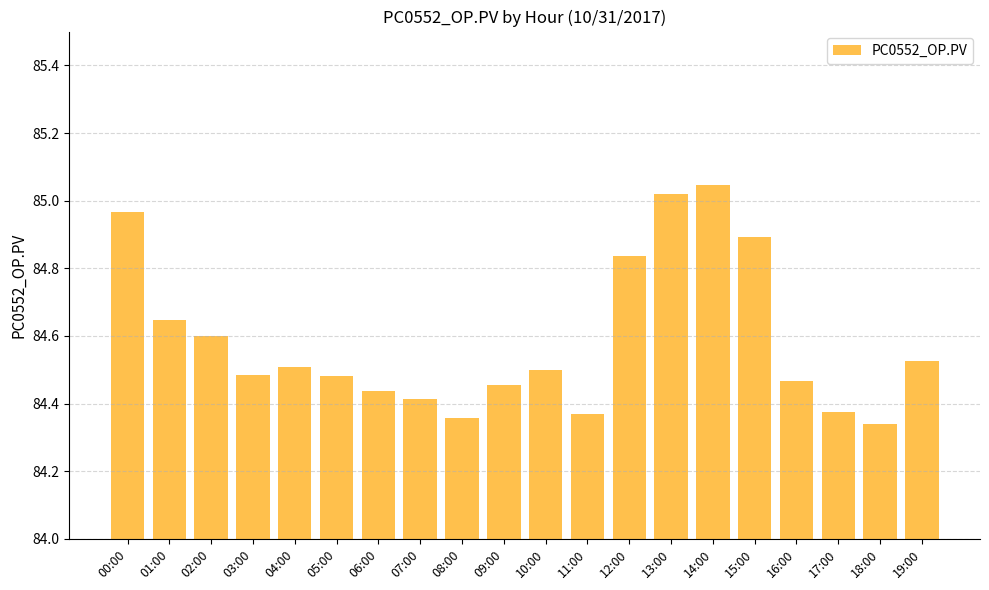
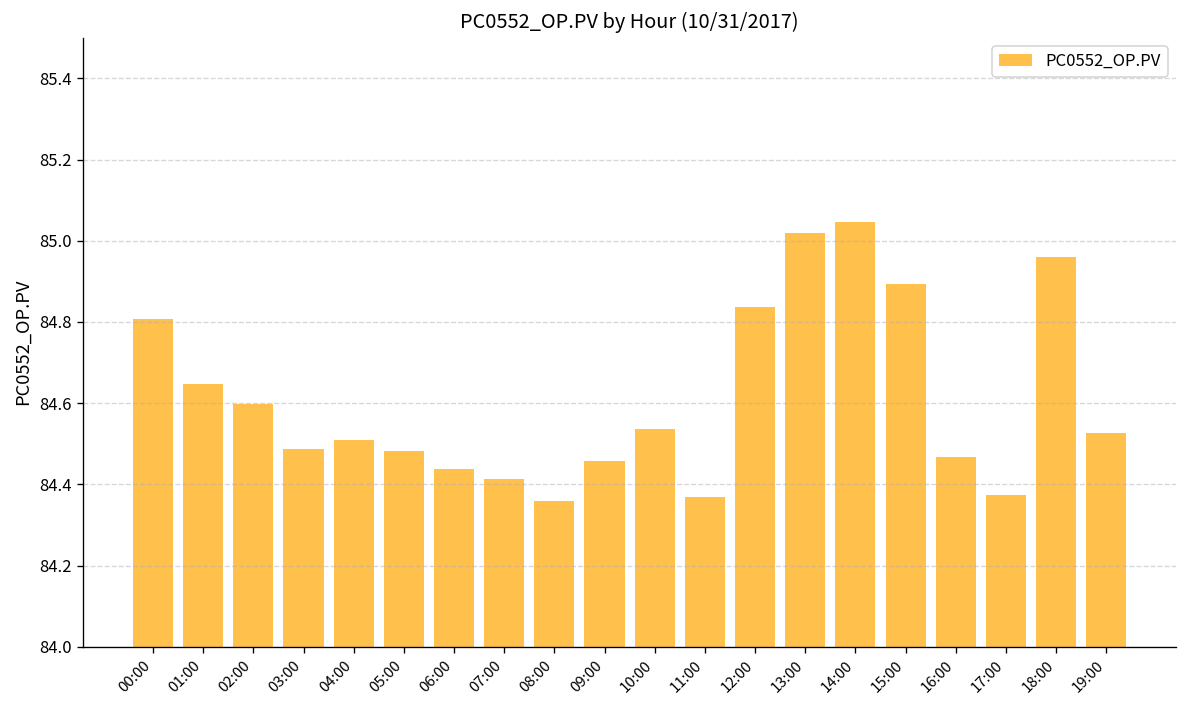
  {
-   "00:00": 84.97,
+   "00:00": 84.81,
    "01:00": 84.65,
    "02:00": 84.60,
    "03:00": 84.49,
    "04:00": 84.51,
    "05:00": 84.48,
    "06:00": 84.44,
    "07:00": 84.41,
    "08:00": 84.36,
    "09:00": 84.46,
-   "10:00": 84.50,
+   "10:00": 84.54,
    "11:00": 84.37,
    "12:00": 84.84,
    "13:00": 85.02,
    "14:00": 85.05,
    "15:00": 84.89,
    "16:00": 84.47,
    "17:00": 84.37,
-   "18:00": 84.34,
+   "18:00": 84.96,
    "19:00": 84.53
  }
